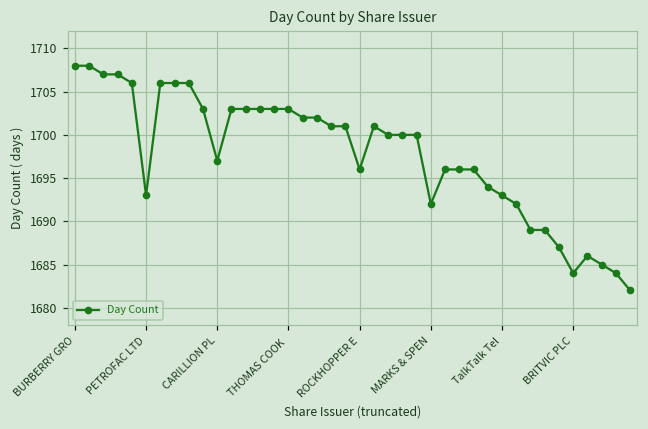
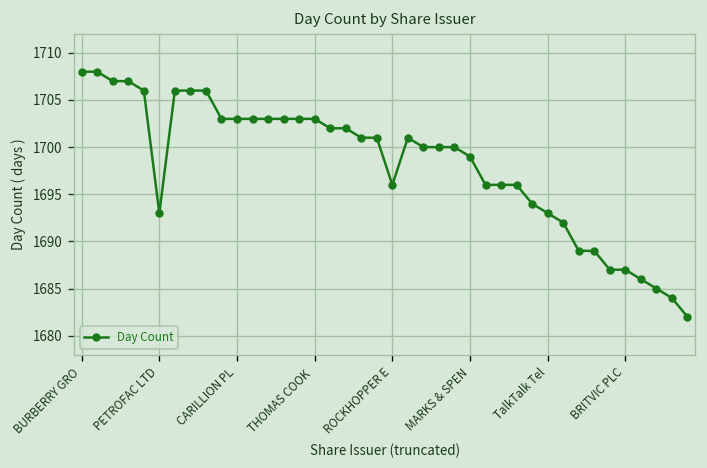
  {
    "BURBERRY GRO": 1708,
    "PETROFAC LTD": 1693,
-   "CARILLION PL": 1697,
+   "CARILLION PL": 1703,
    "THOMAS COOK": 1703,
    "ROCKHOPPER E": 1696,
-   "MARKS & SPEN": 1692,
+   "MARKS & SPEN": 1699,
    "TalkTalk Tel": 1693,
-   "BRITVIC PLC": 1684
+   "BRITVIC PLC": 1687
  }
